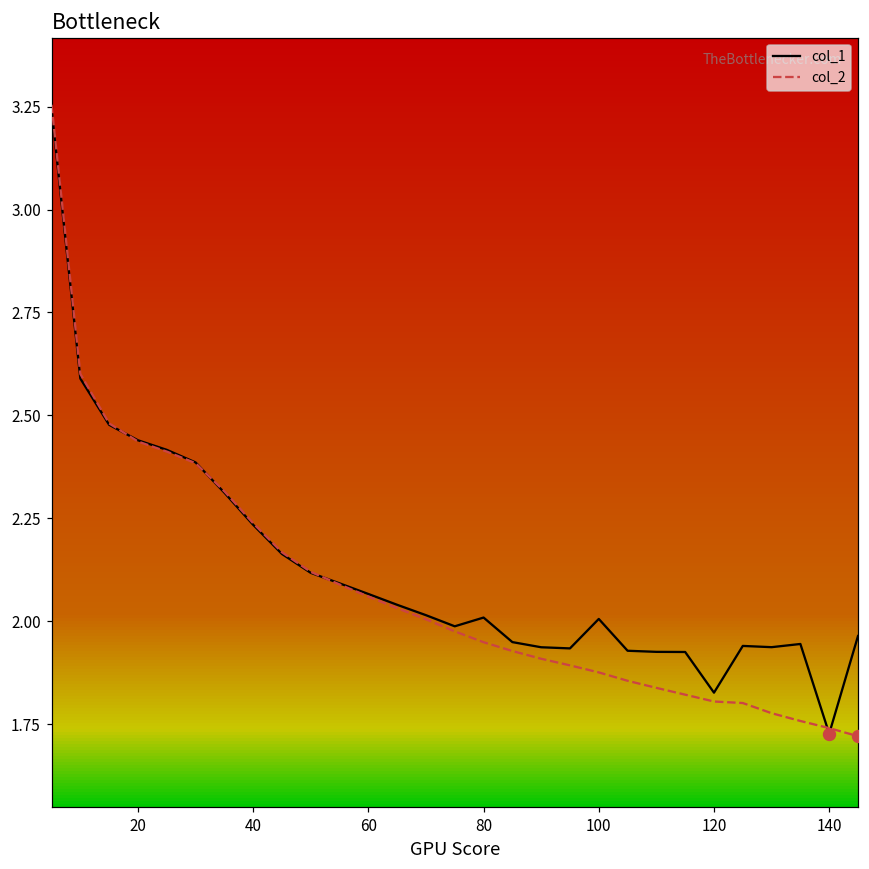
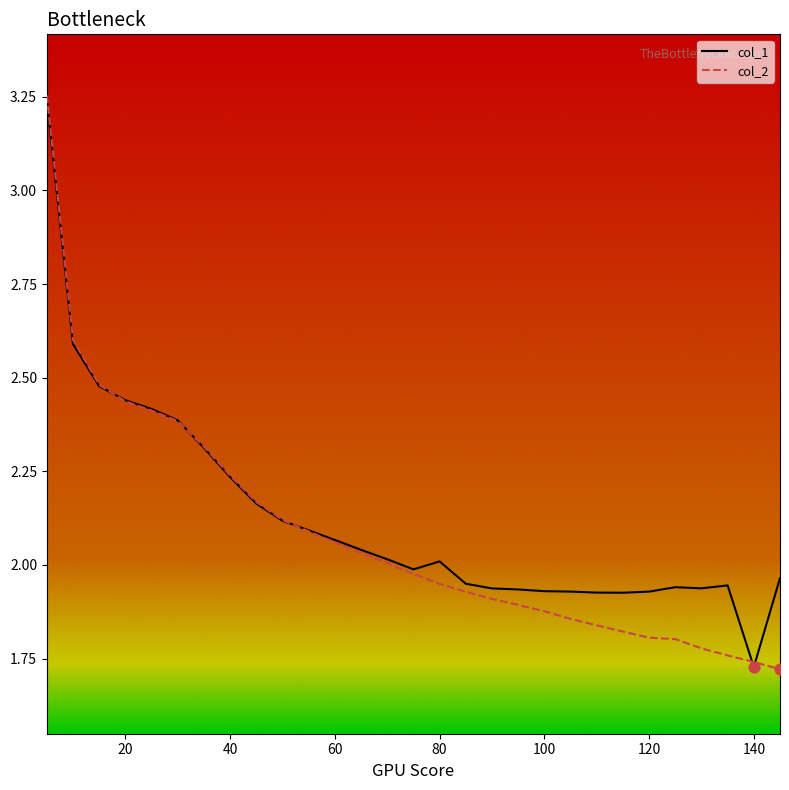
  {
    "col_1": {
      "80": 2.01,
-     "100": 2.01,
-     "120": 1.83
+     "100": 1.93,
+     "120": 1.93
    }
  }
